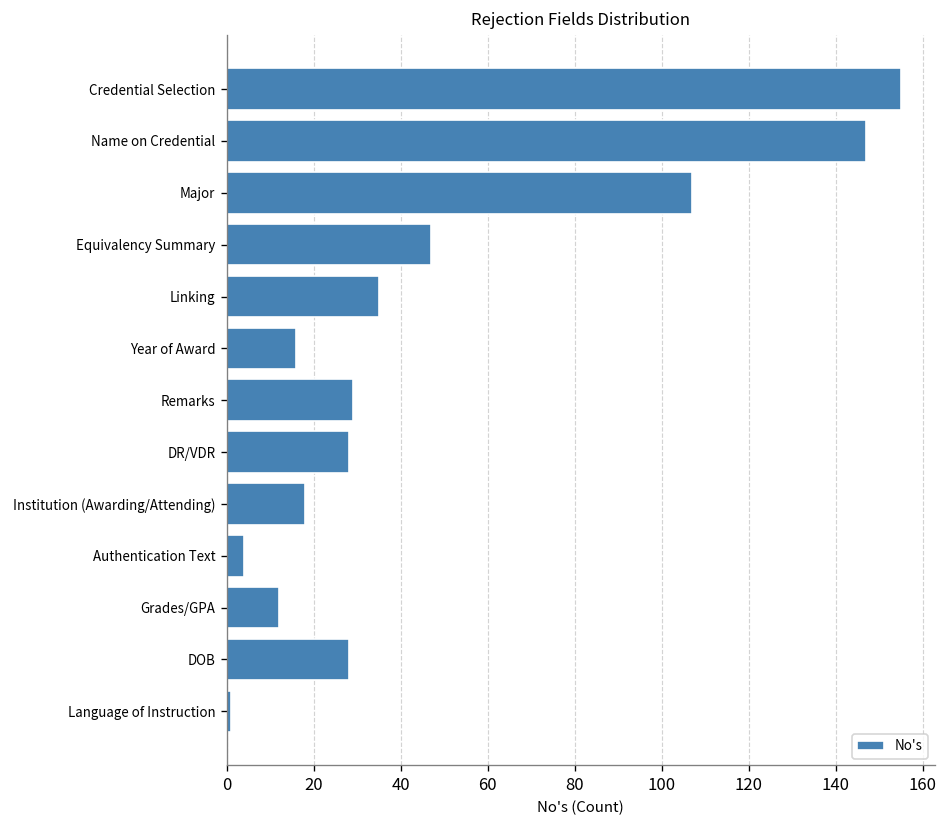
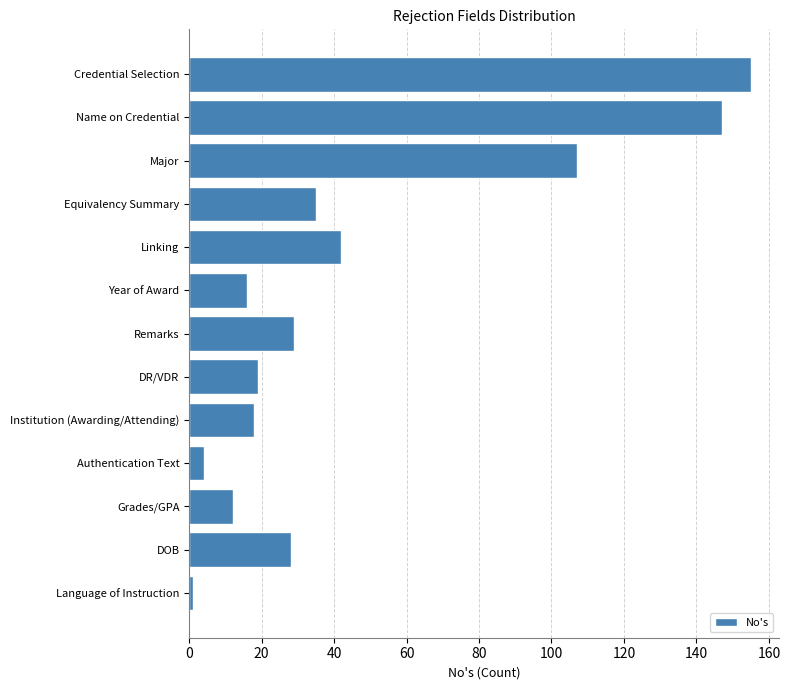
  {
    "Credential Selection": 155,
    "Name on Credential": 147,
    "Major": 107,
-   "Equivalency Summary": 47,
-   "Linking": 35,
+   "Equivalency Summary": 35,
+   "Linking": 42,
    "Year of Award": 16,
    "Remarks": 29,
-   "DR/VDR": 28,
+   "DR/VDR": 19,
    "Institution (Awarding/Attending)": 18,
    "Authentication Text": 4,
    "Grades/GPA": 12,
    "DOB": 28,
    "Language of Instruction": 1
  }
